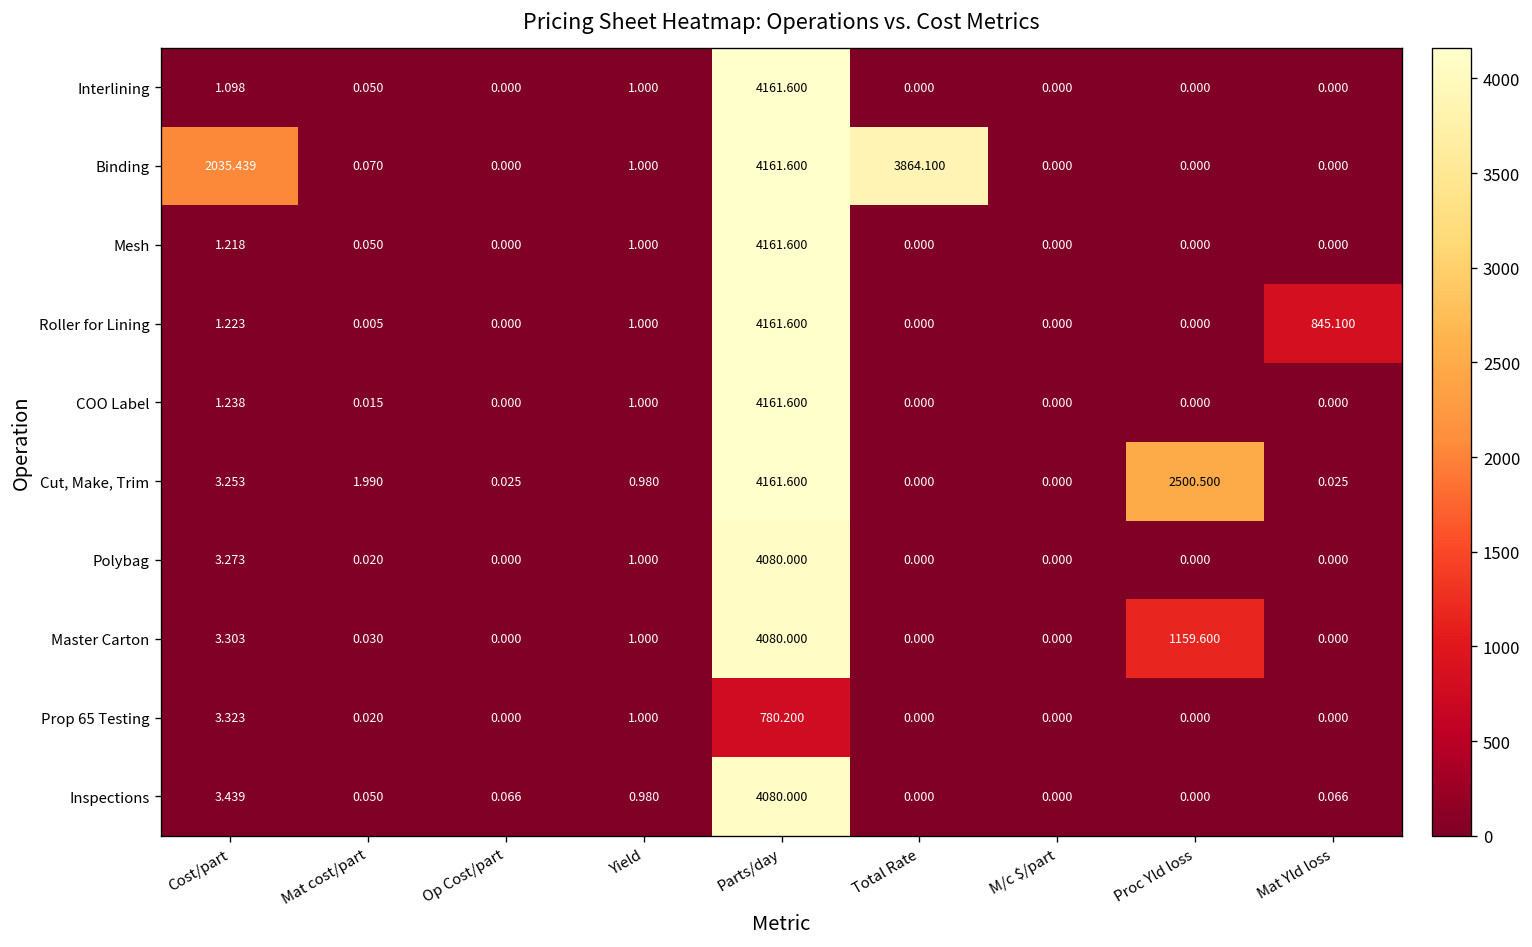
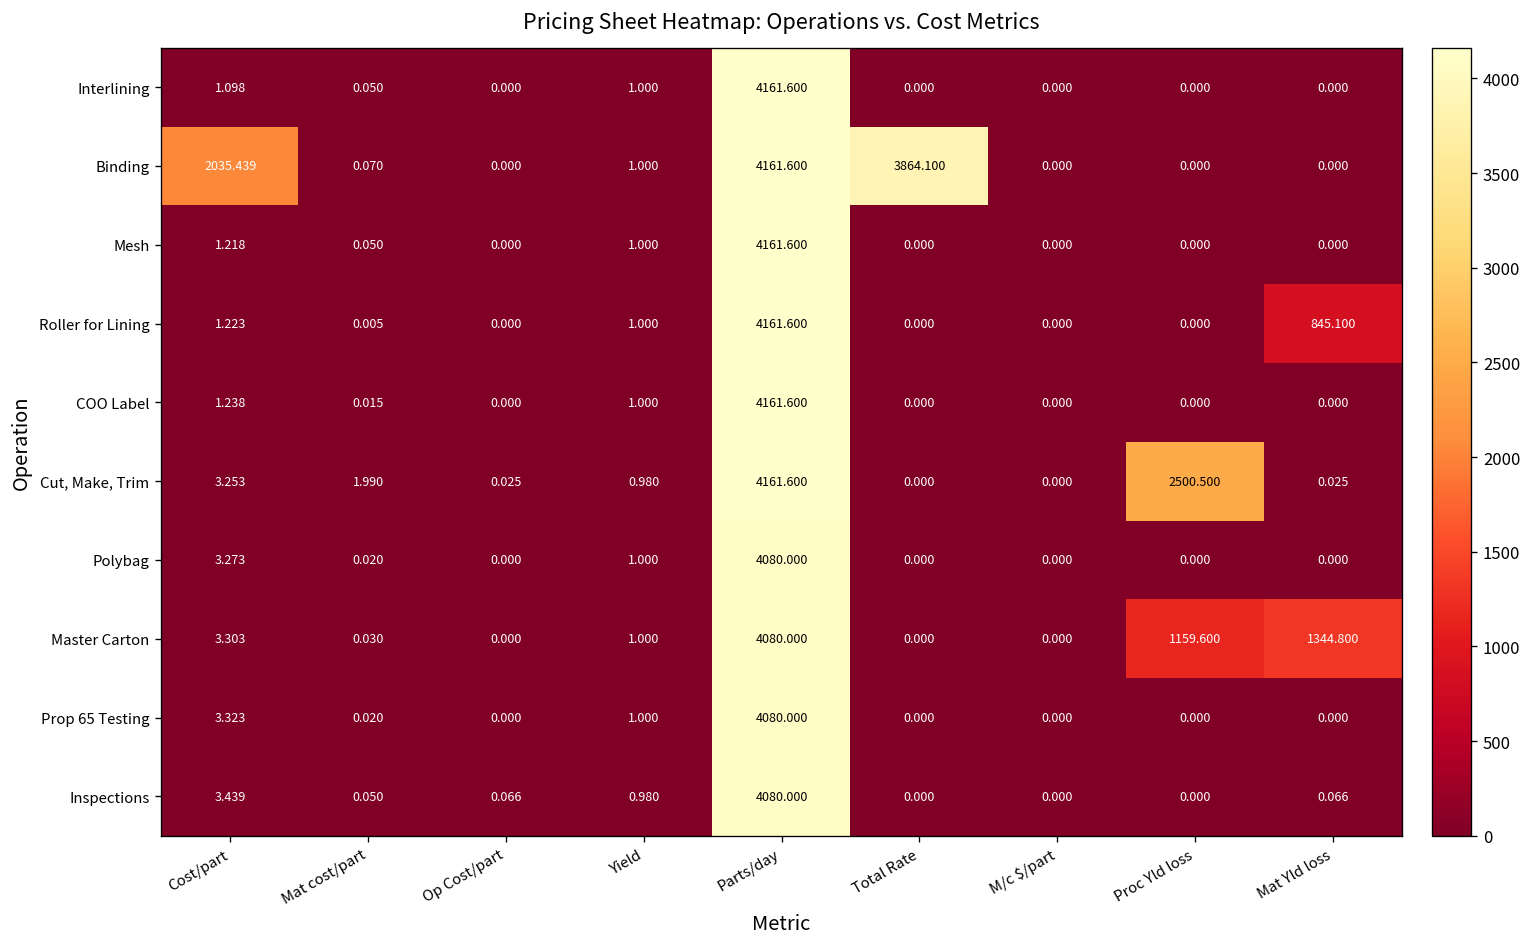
  {
    "Interlining": {
      "Cost/part": 1.098,
      "Mat cost/part": 0.050,
      "Op Cost/part": 0.000,
      "Yield": 1.000,
      "Parts/day": 4161.600,
      "Total Rate": 0.000,
      "M/c $/part": 0.000,
      "Proc Yld loss": 0.000,
      "Mat Yld loss": 0.000
    },
    "Binding": {
      "Cost/part": 2035.439,
      "Mat cost/part": 0.070,
      "Op Cost/part": 0.000,
      "Yield": 1.000,
      "Parts/day": 4161.600,
      "Total Rate": 3864.100,
      "M/c $/part": 0.000,
      "Proc Yld loss": 0.000,
      "Mat Yld loss": 0.000
    },
    "Mesh": {
      "Cost/part": 1.218,
      "Mat cost/part": 0.050,
      "Op Cost/part": 0.000,
      "Yield": 1.000,
      "Parts/day": 4161.600,
      "Total Rate": 0.000,
      "M/c $/part": 0.000,
      "Proc Yld loss": 0.000,
      "Mat Yld loss": 0.000
    },
    "Roller for Lining": {
      "Cost/part": 1.223,
      "Mat cost/part": 0.005,
      "Op Cost/part": 0.000,
      "Yield": 1.000,
      "Parts/day": 4161.600,
      "Total Rate": 0.000,
      "M/c $/part": 0.000,
      "Proc Yld loss": 0.000,
      "Mat Yld loss": 845.100
    },
    "COO Label": {
      "Cost/part": 1.238,
      "Mat cost/part": 0.015,
      "Op Cost/part": 0.000,
      "Yield": 1.000,
      "Parts/day": 4161.600,
      "Total Rate": 0.000,
      "M/c $/part": 0.000,
      "Proc Yld loss": 0.000,
      "Mat Yld loss": 0.000
    },
    "Cut, Make, Trim": {
      "Cost/part": 3.253,
      "Mat cost/part": 1.990,
      "Op Cost/part": 0.025,
      "Yield": 0.980,
      "Parts/day": 4161.600,
      "Total Rate": 0.000,
      "M/c $/part": 0.000,
      "Proc Yld loss": 2500.500,
      "Mat Yld loss": 0.025
    },
    "Polybag": {
      "Cost/part": 3.273,
      "Mat cost/part": 0.020,
      "Op Cost/part": 0.000,
      "Yield": 1.000,
      "Parts/day": 4080.000,
      "Total Rate": 0.000,
      "M/c $/part": 0.000,
      "Proc Yld loss": 0.000,
      "Mat Yld loss": 0.000
    },
    "Master Carton": {
      "Cost/part": 3.303,
      "Mat cost/part": 0.030,
      "Op Cost/part": 0.000,
      "Yield": 1.000,
      "Parts/day": 4080.000,
      "Total Rate": 0.000,
      "M/c $/part": 0.000,
      "Proc Yld loss": 1159.600,
-     "Mat Yld loss": 0.000
+     "Mat Yld loss": 1344.800
    },
    "Prop 65 Testing": {
      "Cost/part": 3.323,
      "Mat cost/part": 0.020,
      "Op Cost/part": 0.000,
      "Yield": 1.000,
-     "Parts/day": 780.200,
+     "Parts/day": 4080.000,
      "Total Rate": 0.000,
      "M/c $/part": 0.000,
      "Proc Yld loss": 0.000,
      "Mat Yld loss": 0.000
    },
    "Inspections": {
      "Cost/part": 3.439,
      "Mat cost/part": 0.050,
      "Op Cost/part": 0.066,
      "Yield": 0.980,
      "Parts/day": 4080.000,
      "Total Rate": 0.000,
      "M/c $/part": 0.000,
      "Proc Yld loss": 0.000,
      "Mat Yld loss": 0.066
    }
  }
